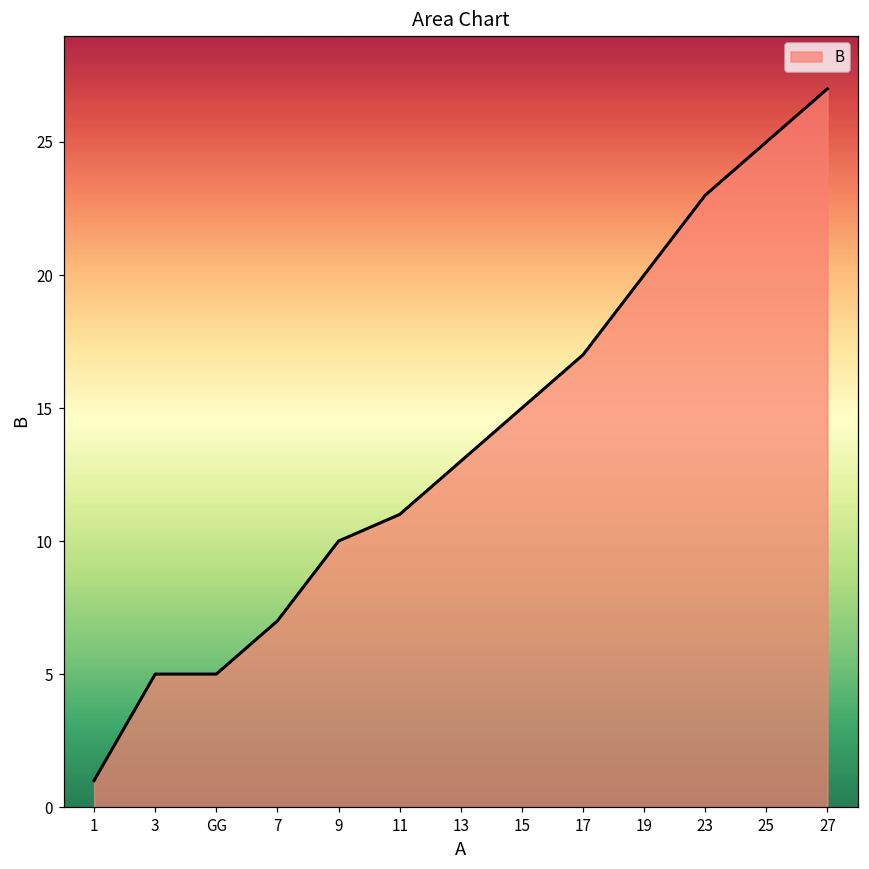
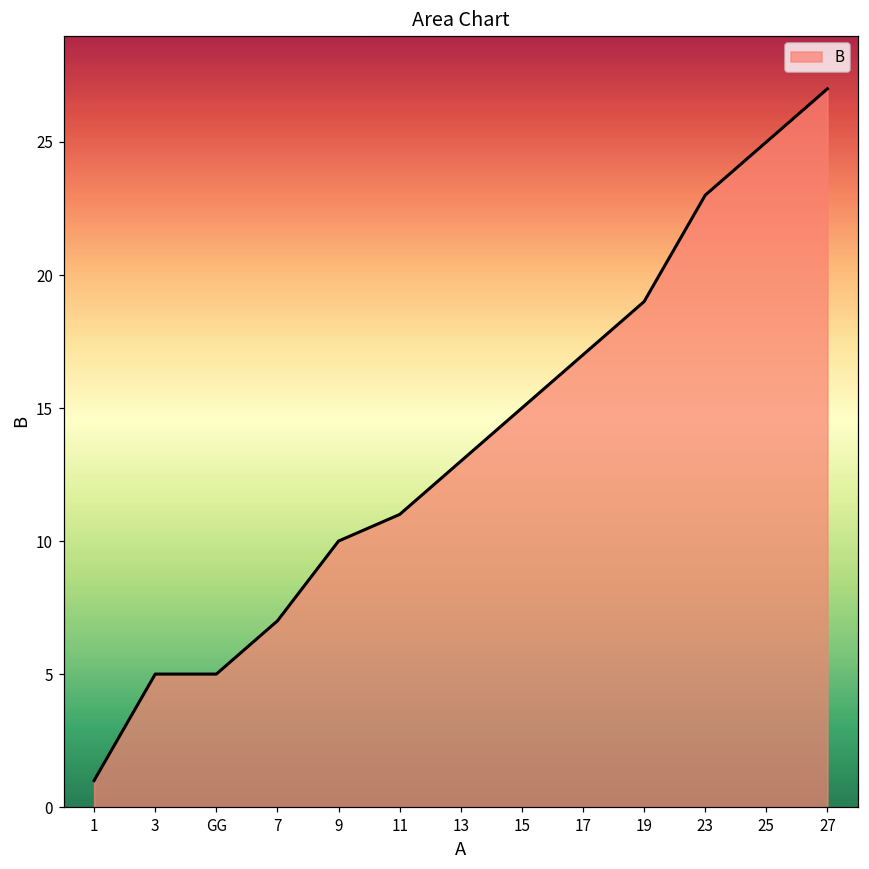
  {
    "1": 1,
    "3": 5,
    "GG": 5,
    "7": 7,
    "9": 10,
    "11": 11,
    "13": 13,
    "15": 15,
    "17": 17,
-   "19": 20,
+   "19": 19,
    "23": 23,
    "25": 25,
    "27": 27
  }
